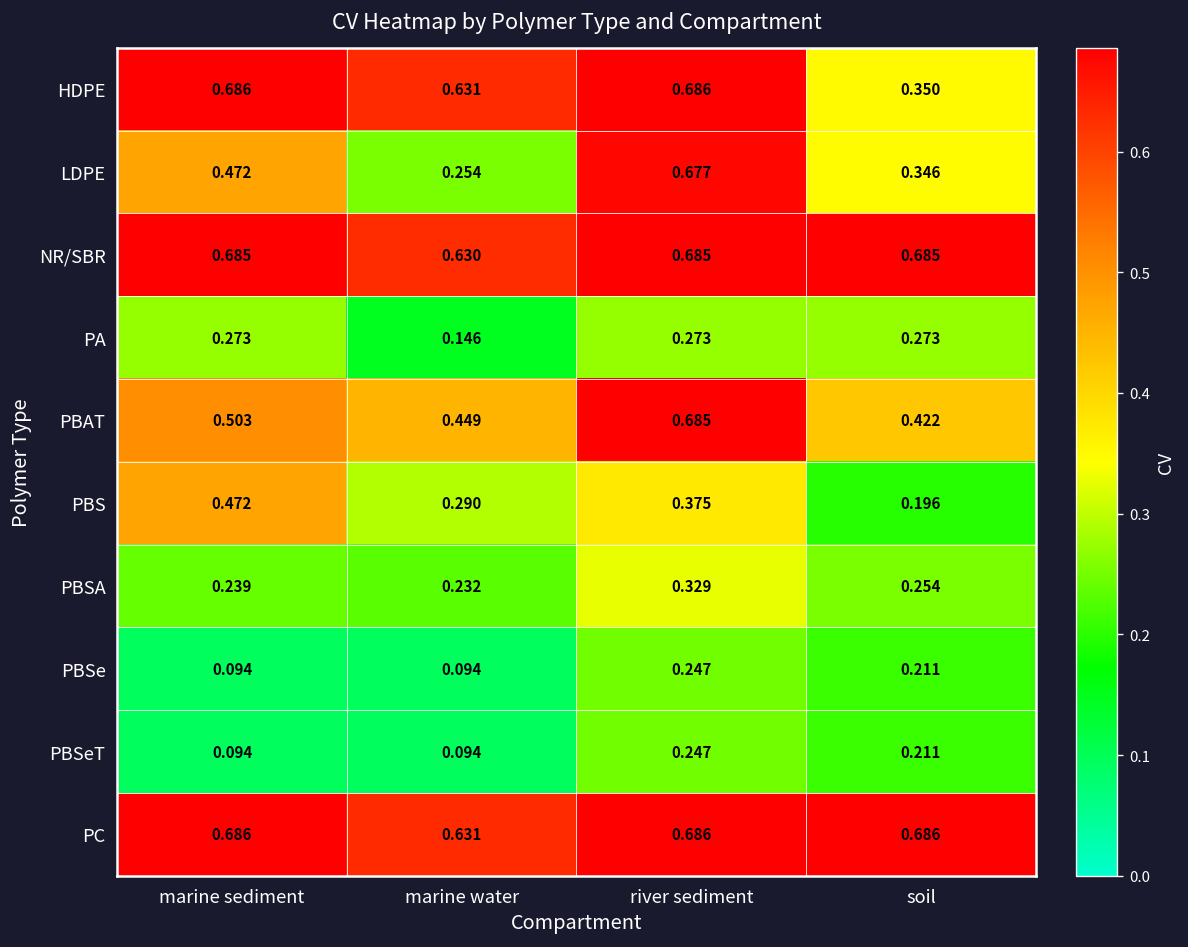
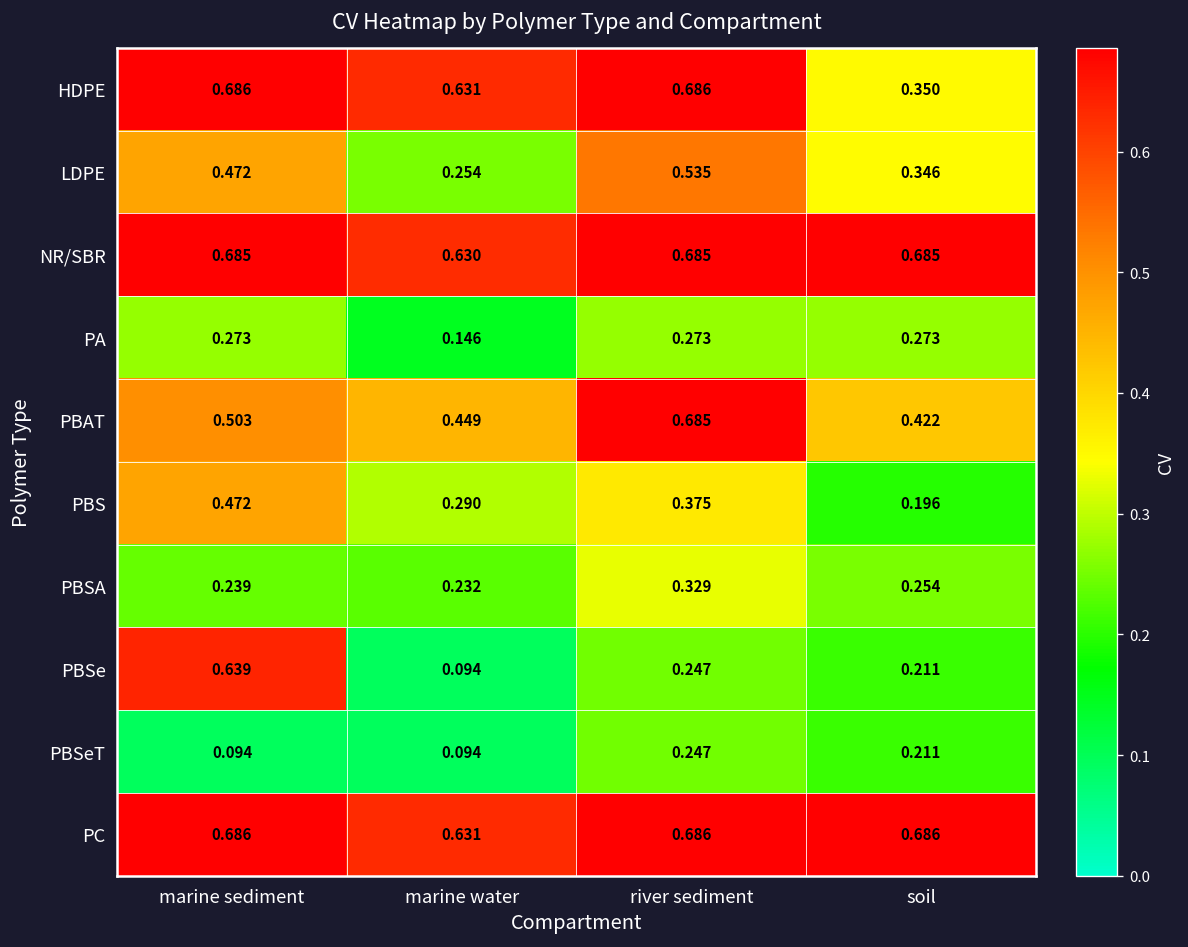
  {
    "HDPE": {
      "marine sediment": 0.686,
      "marine water": 0.631,
      "river sediment": 0.686,
      "soil": 0.350
    },
    "LDPE": {
      "marine sediment": 0.472,
      "marine water": 0.254,
-     "river sediment": 0.677,
+     "river sediment": 0.535,
      "soil": 0.346
    },
    "NR/SBR": {
      "marine sediment": 0.685,
      "marine water": 0.630,
      "river sediment": 0.685,
      "soil": 0.685
    },
    "PA": {
      "marine sediment": 0.273,
      "marine water": 0.146,
      "river sediment": 0.273,
      "soil": 0.273
    },
    "PBAT": {
      "marine sediment": 0.503,
      "marine water": 0.449,
      "river sediment": 0.685,
      "soil": 0.422
    },
    "PBS": {
      "marine sediment": 0.472,
      "marine water": 0.290,
      "river sediment": 0.375,
      "soil": 0.196
    },
    "PBSA": {
      "marine sediment": 0.239,
      "marine water": 0.232,
      "river sediment": 0.329,
      "soil": 0.254
    },
    "PBSe": {
-     "marine sediment": 0.094,
+     "marine sediment": 0.639,
      "marine water": 0.094,
      "river sediment": 0.247,
      "soil": 0.211
    },
    "PBSeT": {
      "marine sediment": 0.094,
      "marine water": 0.094,
      "river sediment": 0.247,
      "soil": 0.211
    },
    "PC": {
      "marine sediment": 0.686,
      "marine water": 0.631,
      "river sediment": 0.686,
      "soil": 0.686
    }
  }
